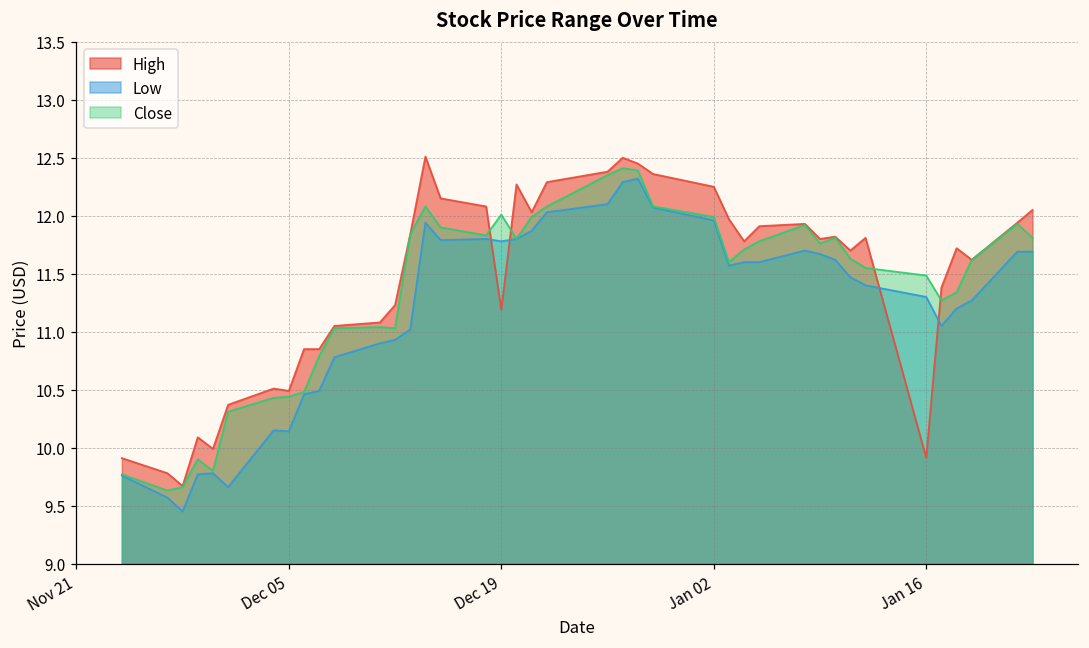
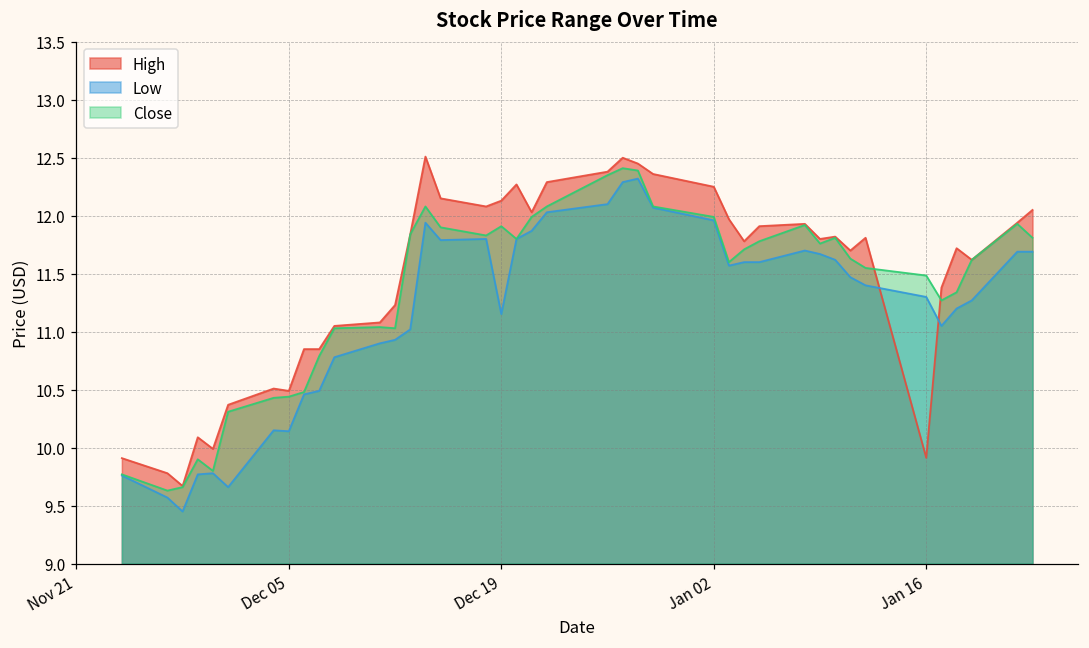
  {
    "High": {
      "Dec 05": 10.49,
-     "Dec 19": 11.19,
+     "Dec 19": 12.13,
      "Jan 02": 12.25,
      "Jan 16": 9.91
    },
    "Low": {
      "Dec 05": 10.14,
-     "Dec 19": 11.78,
+     "Dec 19": 11.15,
      "Jan 02": 11.96,
      "Jan 16": 11.30
    },
    "Close": {
      "Dec 05": 10.44,
-     "Dec 19": 12.01,
+     "Dec 19": 11.91,
      "Jan 02": 11.99,
      "Jan 16": 11.48
    }
  }
